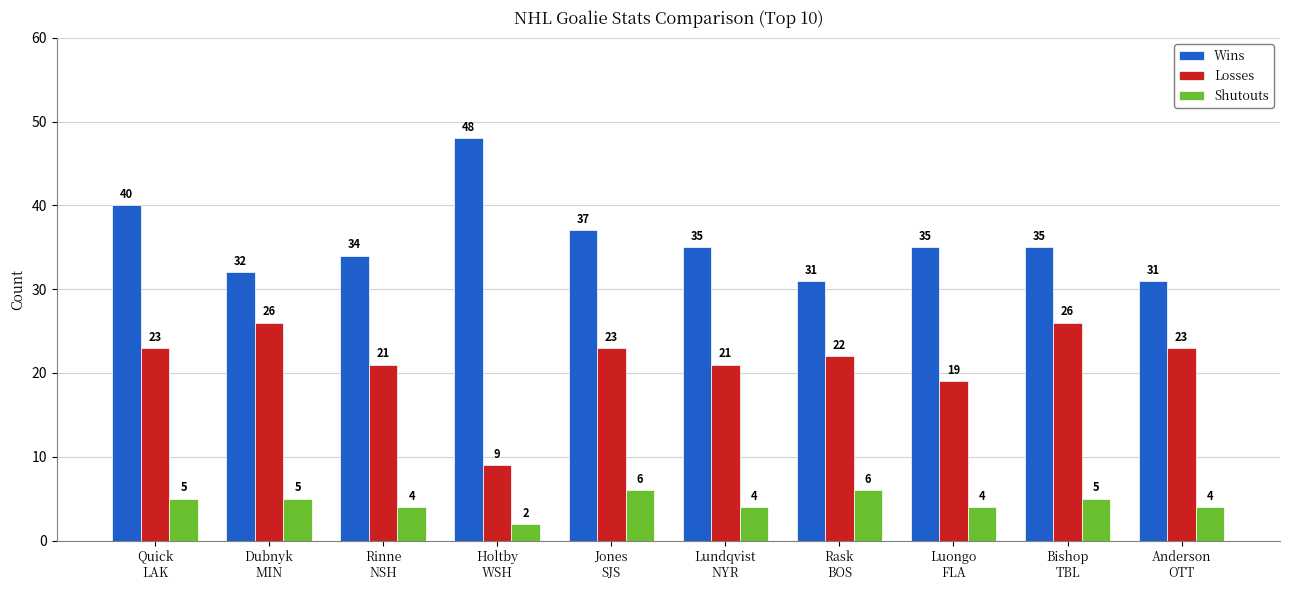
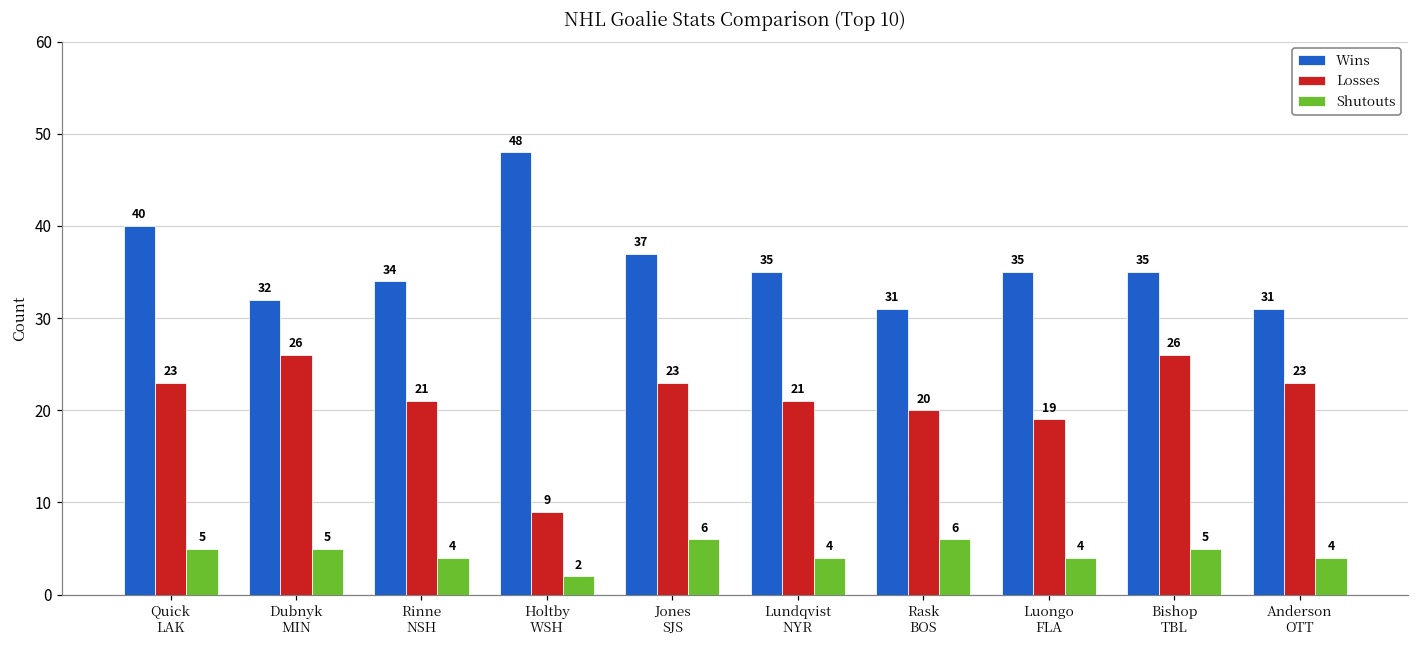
  {
    "Wins": {
      "Quick LAK": 40,
      "Dubnyk MIN": 32,
      "Rinne NSH": 34,
      "Holtby WSH": 48,
      "Jones SJS": 37,
      "Lundqvist NYR": 35,
      "Rask BOS": 31,
      "Luongo FLA": 35,
      "Bishop TBL": 35,
      "Anderson OTT": 31
    },
    "Losses": {
      "Quick LAK": 23,
      "Dubnyk MIN": 26,
      "Rinne NSH": 21,
      "Holtby WSH": 9,
      "Jones SJS": 23,
      "Lundqvist NYR": 21,
-     "Rask BOS": 22,
+     "Rask BOS": 20,
      "Luongo FLA": 19,
      "Bishop TBL": 26,
      "Anderson OTT": 23
    },
    "Shutouts": {
      "Quick LAK": 5,
      "Dubnyk MIN": 5,
      "Rinne NSH": 4,
      "Holtby WSH": 2,
      "Jones SJS": 6,
      "Lundqvist NYR": 4,
      "Rask BOS": 6,
      "Luongo FLA": 4,
      "Bishop TBL": 5,
      "Anderson OTT": 4
    }
  }
